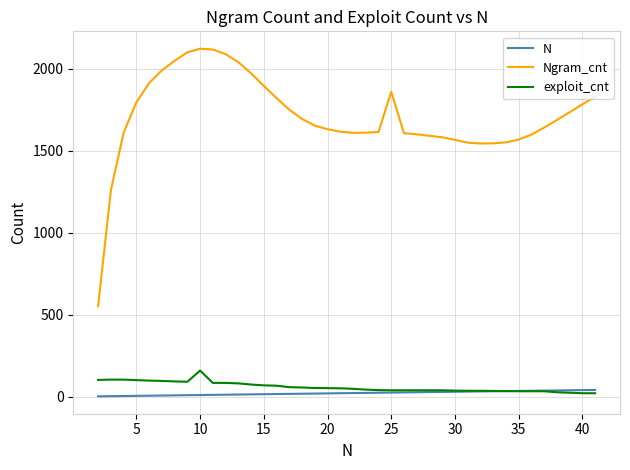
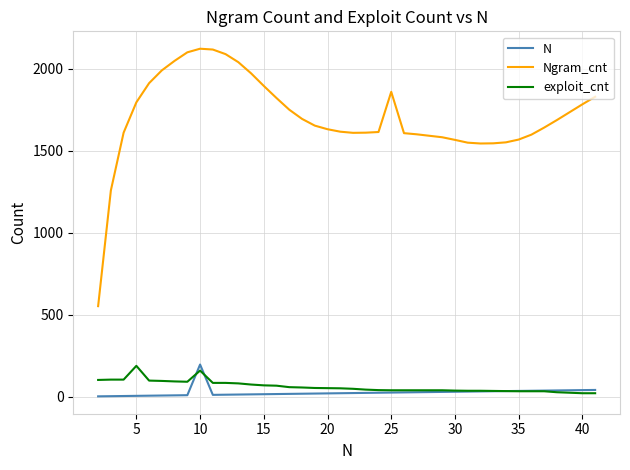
  {
    "N": {
      "5": 10,
-     "10": 10,
+     "10": 200,
      "15": 20,
      "20": 20,
      "40": 40
    },
    "Ngram_cnt": {
      "5": 1800,
      "10": 2120,
      "15": 1900,
      "20": 1630,
      "25": 1860,
      "30": 1570,
      "35": 1570,
      "40": 1780
    },
    "exploit_cnt": {
-     "5": 100,
+     "5": 190,
      "10": 160,
      "15": 70,
      "20": 50,
      "40": 20
    }
  }
